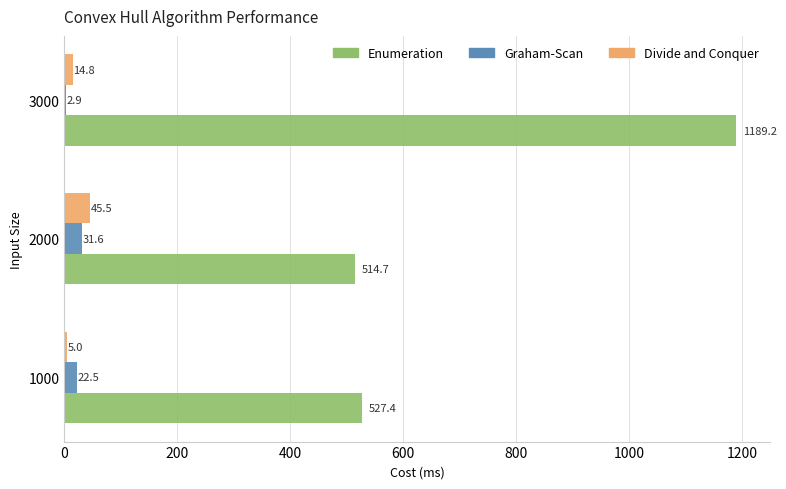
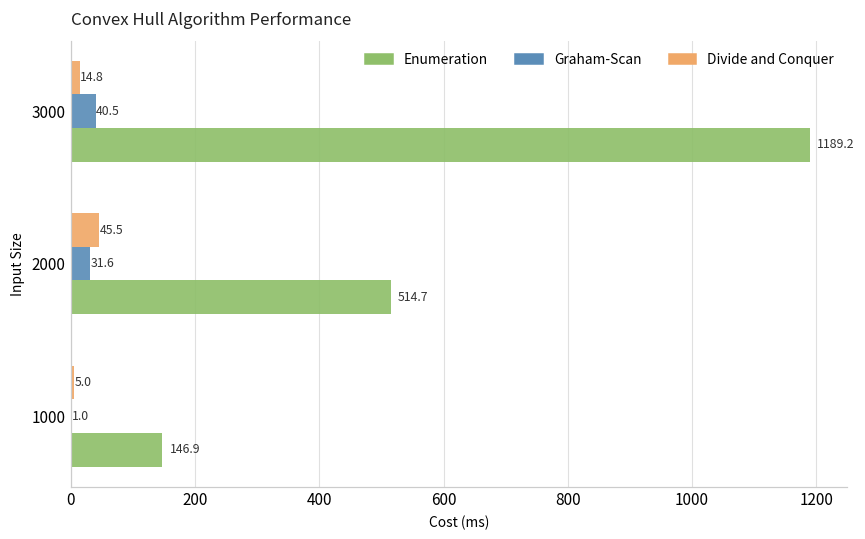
  {
    "Enumeration": {
      "3000": 1189.2,
      "2000": 514.7,
-     "1000": 527.4
+     "1000": 146.9
    },
    "Graham-Scan": {
-     "3000": 2.9,
+     "3000": 40.5,
      "2000": 31.6,
-     "1000": 22.5
+     "1000": 1.0
    },
    "Divide and Conquer": {
      "3000": 14.8,
      "2000": 45.5,
      "1000": 5.0
    }
  }
